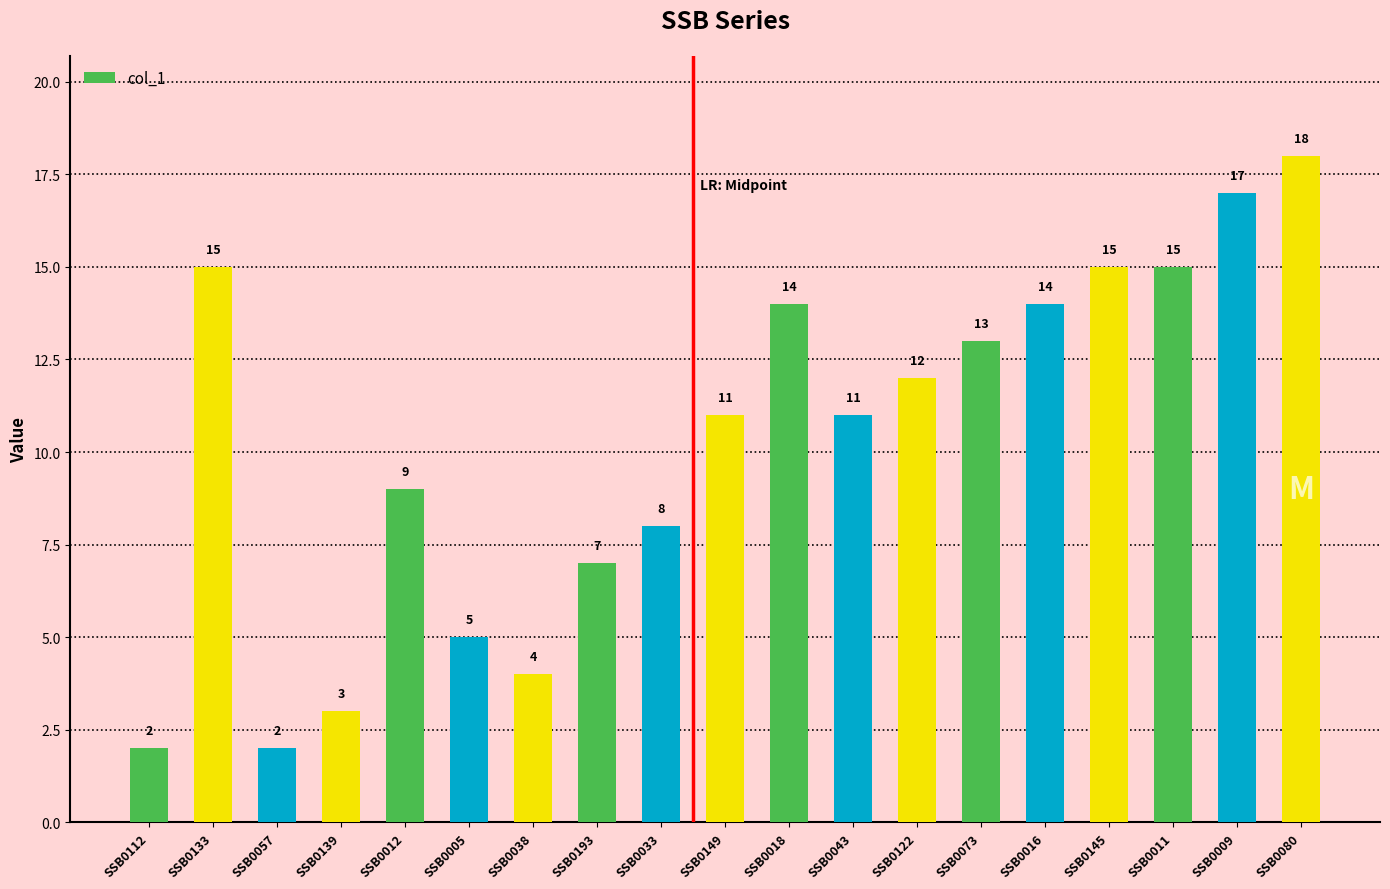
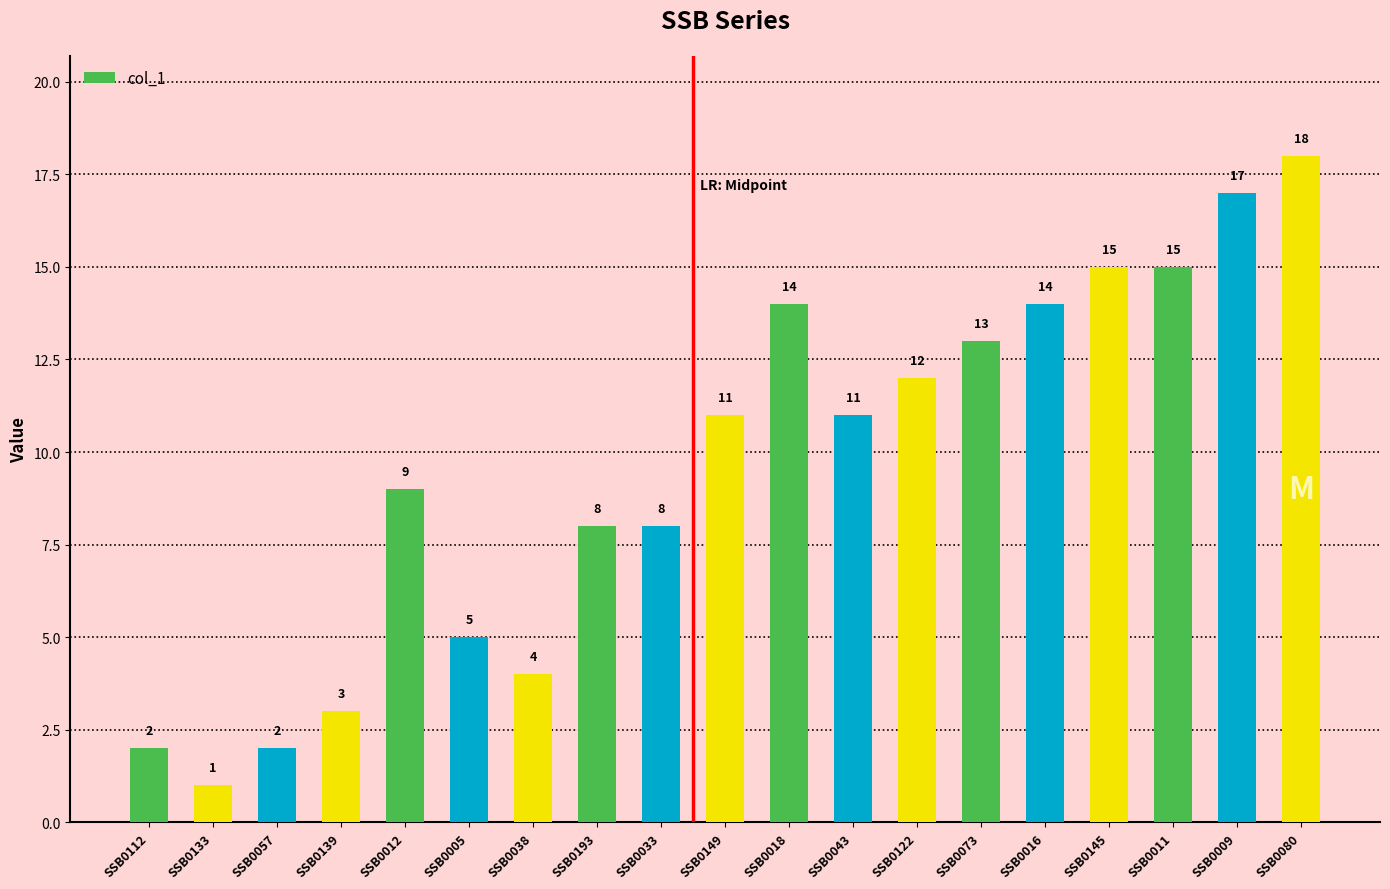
  {
    "SSB0112": 2,
-   "SSB0133": 15,
+   "SSB0133": 1,
    "SSB0057": 2,
    "SSB0139": 3,
    "SSB0012": 9,
    "SSB0005": 5,
    "SSB0038": 4,
-   "SSB0193": 7,
+   "SSB0193": 8,
    "SSB0033": 8,
    "SSB0149": 11,
    "SSB0018": 14,
    "SSB0043": 11,
    "SSB0122": 12,
    "SSB0073": 13,
    "SSB0016": 14,
    "SSB0145": 15,
    "SSB0011": 15,
    "SSB0009": 17,
    "SSB0080": 18
  }
